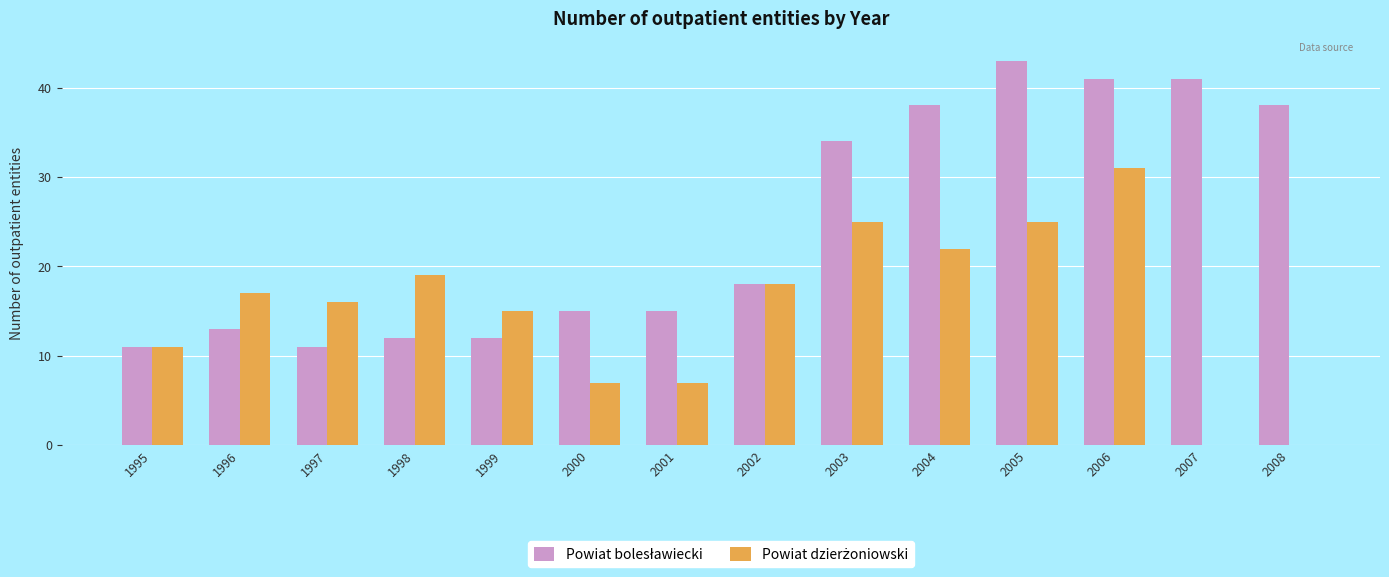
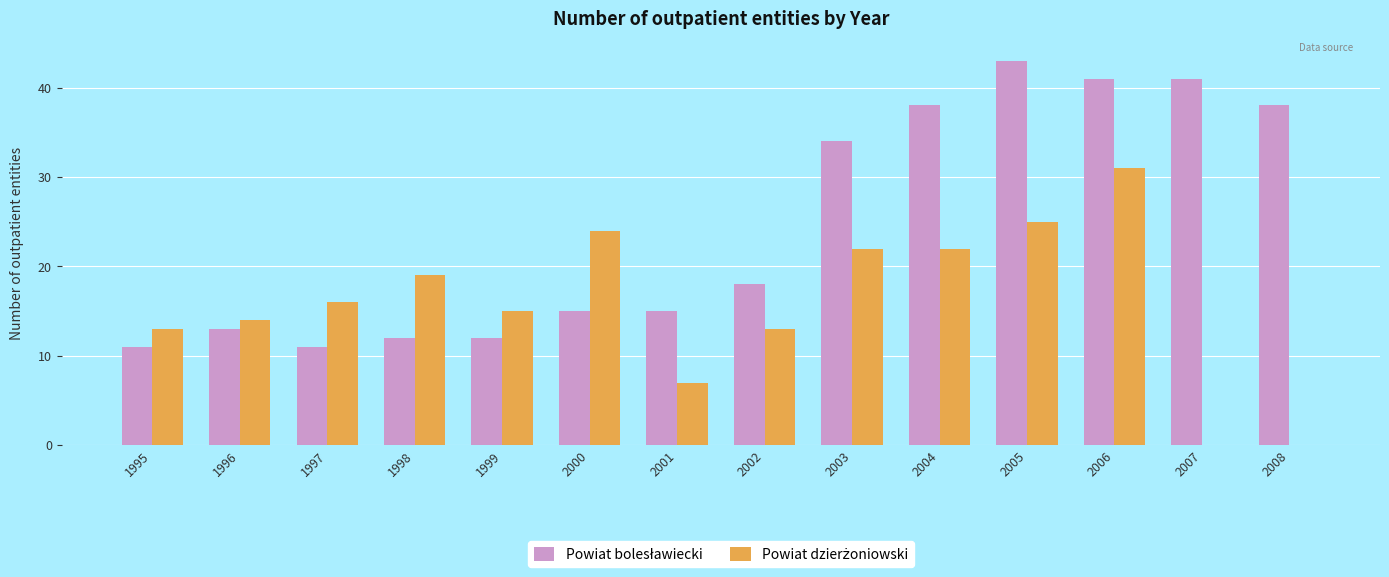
  {
    "Powiat bolesławiecki": {
      "1995": 11,
      "1996": 13,
      "1997": 11,
      "1998": 12,
      "1999": 12,
      "2000": 15,
      "2001": 15,
      "2002": 18,
      "2003": 34,
      "2004": 38,
      "2005": 43,
      "2006": 41,
      "2007": 41,
      "2008": 38
    },
    "Powiat dzierżoniowski": {
-     "1995": 11,
-     "1996": 17,
+     "1995": 13,
+     "1996": 14,
      "1997": 16,
      "1998": 19,
      "1999": 15,
-     "2000": 7,
+     "2000": 24,
      "2001": 7,
-     "2002": 18,
-     "2003": 25,
+     "2002": 13,
+     "2003": 22,
      "2004": 22,
      "2005": 25,
      "2006": 31,
      "2007": 0,
      "2008": 0
    }
  }
